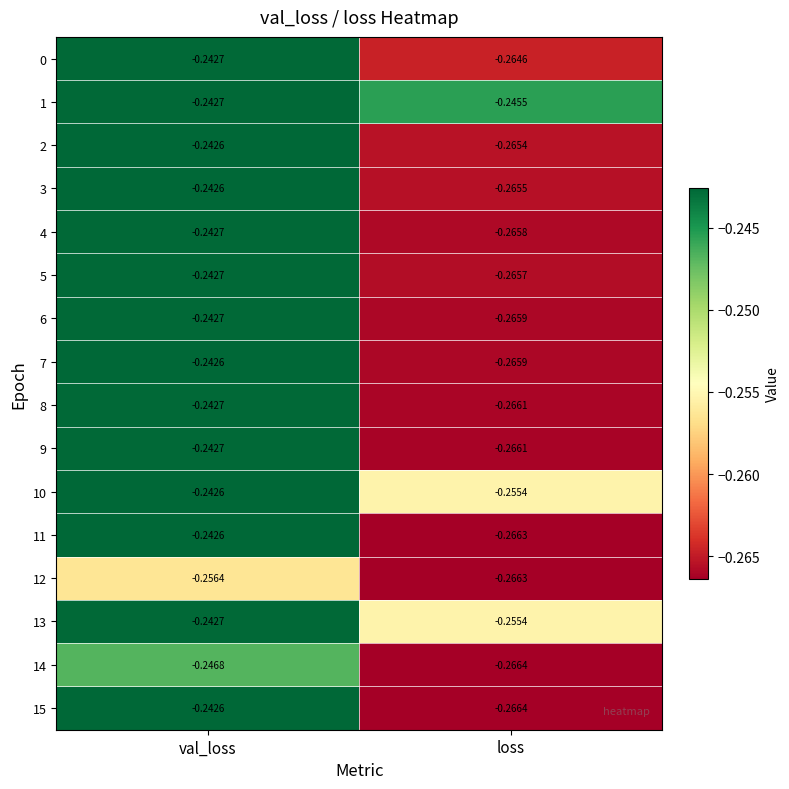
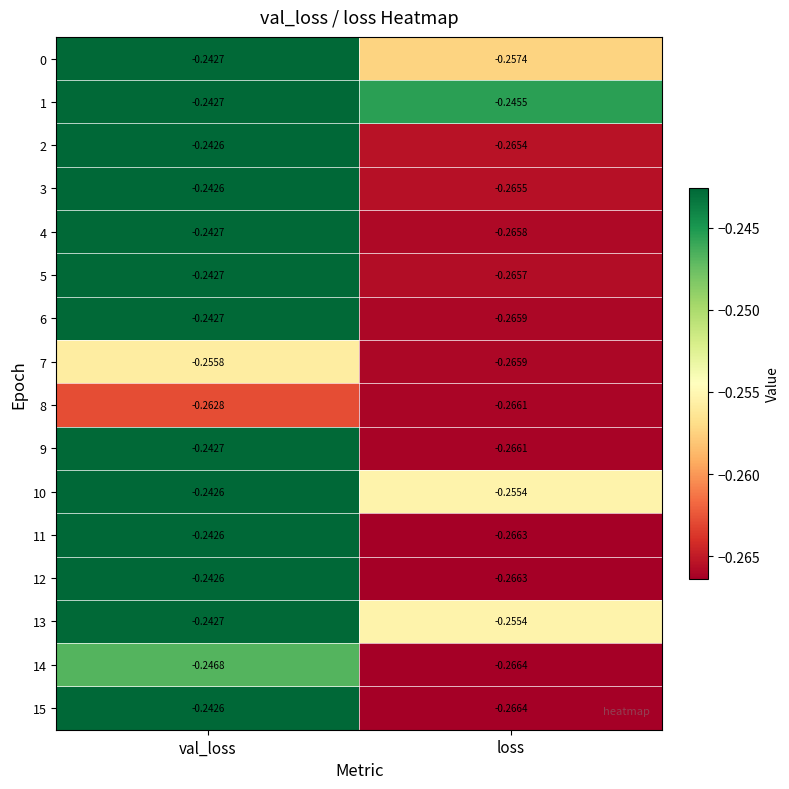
  {
    "0": {
      "val_loss": -0.2427,
-     "loss": -0.2646
+     "loss": -0.2574
    },
    "1": {
      "val_loss": -0.2427,
      "loss": -0.2455
    },
    "2": {
      "val_loss": -0.2426,
      "loss": -0.2654
    },
    "3": {
      "val_loss": -0.2426,
      "loss": -0.2655
    },
    "4": {
      "val_loss": -0.2427,
      "loss": -0.2658
    },
    "5": {
      "val_loss": -0.2427,
      "loss": -0.2657
    },
    "6": {
      "val_loss": -0.2427,
      "loss": -0.2659
    },
    "7": {
-     "val_loss": -0.2426,
+     "val_loss": -0.2558,
      "loss": -0.2659
    },
    "8": {
-     "val_loss": -0.2427,
+     "val_loss": -0.2628,
      "loss": -0.2661
    },
    "9": {
      "val_loss": -0.2427,
      "loss": -0.2661
    },
    "10": {
      "val_loss": -0.2426,
      "loss": -0.2554
    },
    "11": {
      "val_loss": -0.2426,
      "loss": -0.2663
    },
    "12": {
-     "val_loss": -0.2564,
+     "val_loss": -0.2426,
      "loss": -0.2663
    },
    "13": {
      "val_loss": -0.2427,
      "loss": -0.2554
    },
    "14": {
      "val_loss": -0.2468,
      "loss": -0.2664
    },
    "15": {
      "val_loss": -0.2426
    }
  }
